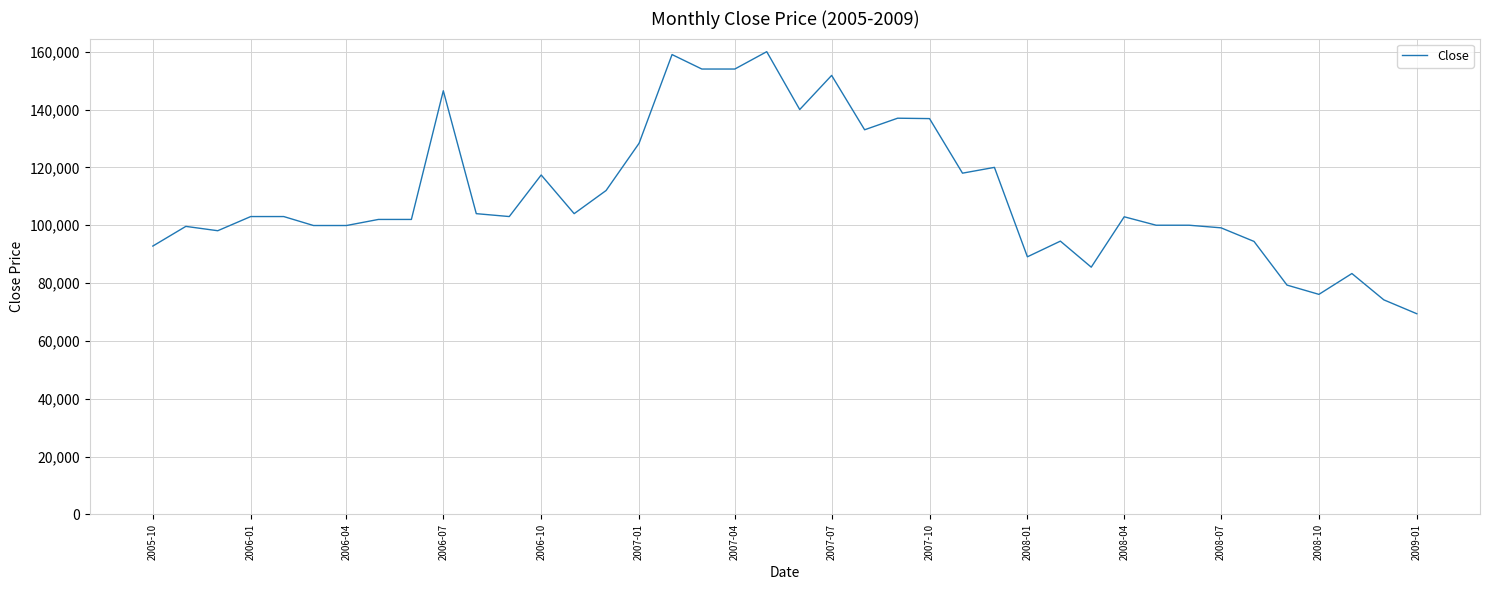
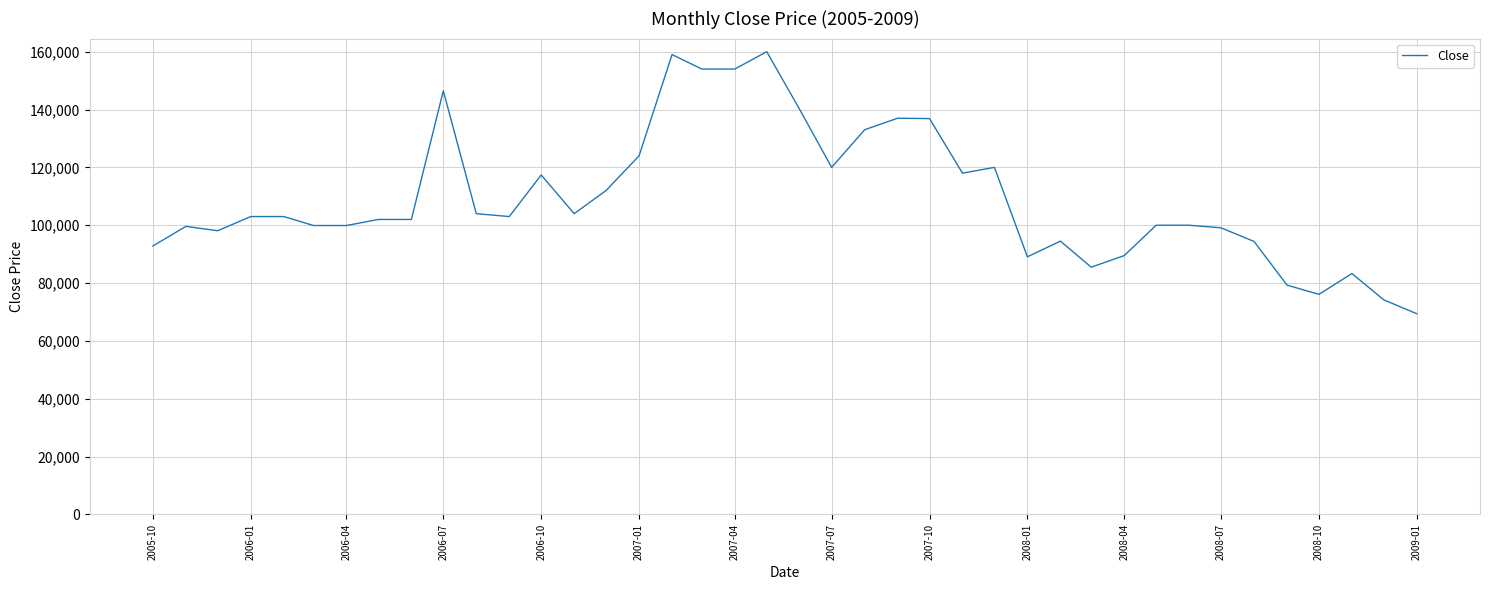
  {
    "2005-10": "93,000",
    "2006-01": "103,000",
    "2006-04": "100,000",
    "2006-07": "146,000",
    "2006-10": "117,000",
-   "2007-01": "128,000",
+   "2007-01": "124,000",
    "2007-04": "154,000",
-   "2007-07": "152,000",
+   "2007-07": "120,000",
    "2007-10": "137,000",
    "2008-01": "89,000",
-   "2008-04": "103,000",
+   "2008-04": "90,000",
    "2008-07": "99,000",
    "2008-10": "76,000",
    "2009-01": "69,000"
  }
